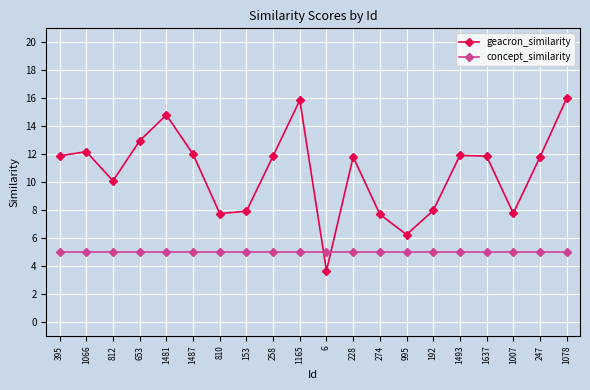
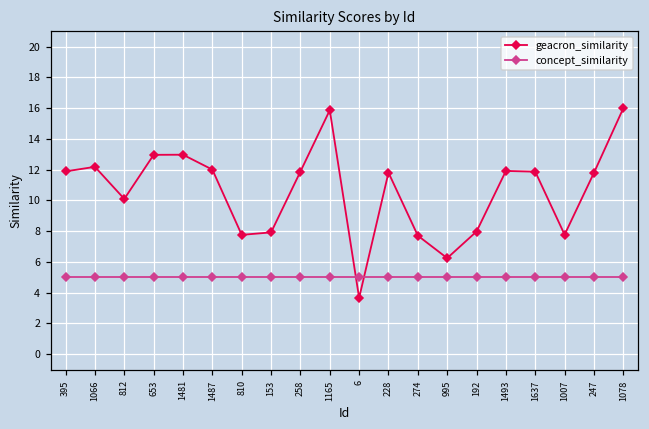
  {
    "geacron_similarity": {
      "395": 11.9,
      "1066": 12.2,
      "812": 10.1,
      "653": 13.0,
-     "1481": 14.8,
+     "1481": 13.0,
      "1487": 12.0,
      "810": 7.8,
      "153": 7.9,
      "258": 11.9,
      "1165": 15.9,
      "6": 3.7,
      "228": 11.8,
      "274": 7.7,
      "995": 6.2,
      "192": 8.0,
      "1493": 11.9,
      "1637": 11.9,
      "1007": 7.8,
      "247": 11.8,
      "1078": 16.0
    },
    "concept_similarity": {
      "395": 5.0,
      "1066": 5.0,
      "812": 5.0,
      "653": 5.0,
      "1481": 5.0,
      "1487": 5.0,
      "810": 5.0,
      "153": 5.0,
      "258": 5.0,
      "1165": 5.0,
      "6": 5.0,
      "228": 5.0,
      "274": 5.0,
      "995": 5.0,
      "192": 5.0,
      "1493": 5.0,
      "1637": 5.0,
      "1007": 5.0,
      "247": 5.0,
      "1078": 5.0
    }
  }
